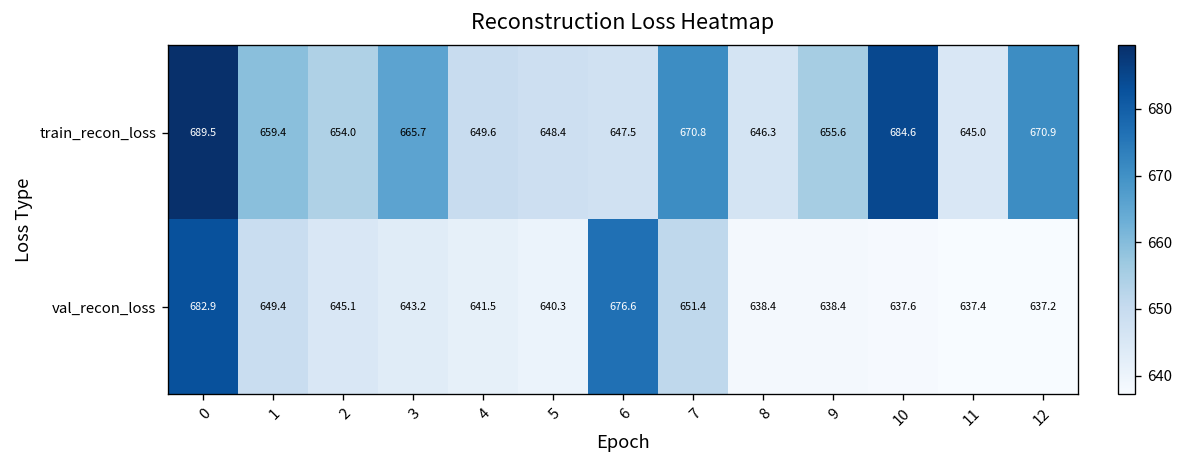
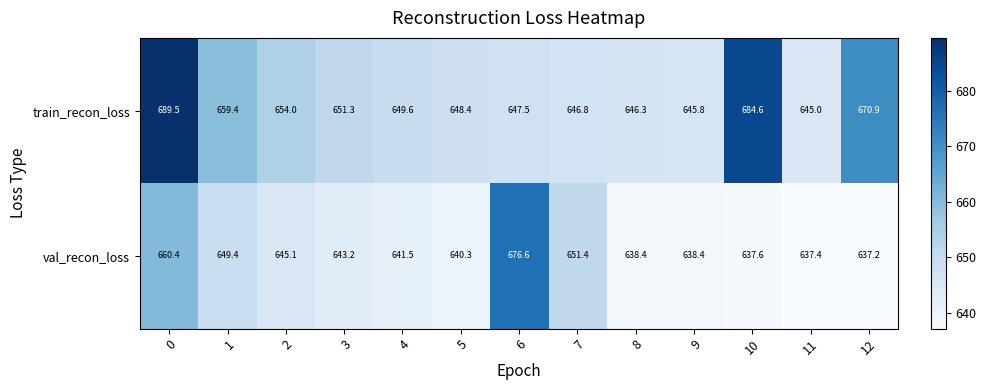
  {
    "train_recon_loss": {
      "0": 689.5,
      "1": 659.4,
      "2": 654.0,
-     "3": 665.7,
+     "3": 651.3,
      "4": 649.6,
      "5": 648.4,
      "6": 647.5,
-     "7": 670.8,
+     "7": 646.8,
      "8": 646.3,
-     "9": 655.6,
+     "9": 645.8,
      "10": 684.6,
      "11": 645.0,
      "12": 670.9
    },
    "val_recon_loss": {
-     "0": 682.9,
+     "0": 660.4,
      "1": 649.4,
      "2": 645.1,
      "3": 643.2,
      "4": 641.5,
      "5": 640.3,
      "6": 676.6,
      "7": 651.4,
      "8": 638.4,
      "9": 638.4,
      "10": 637.6,
      "11": 637.4,
      "12": 637.2
    }
  }
